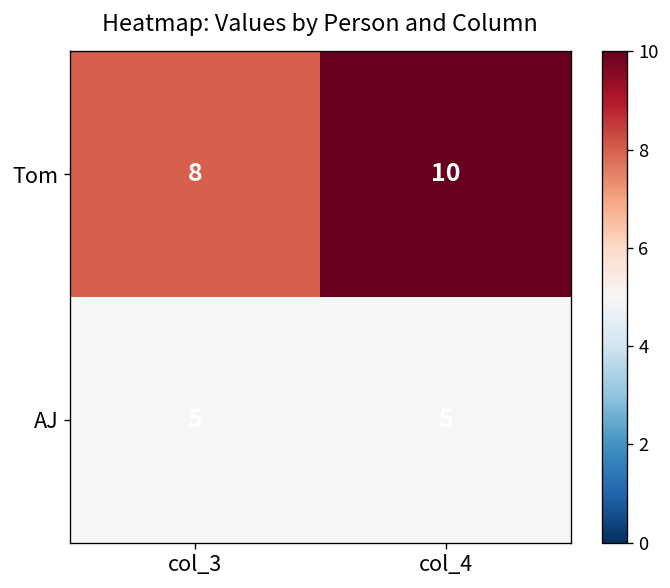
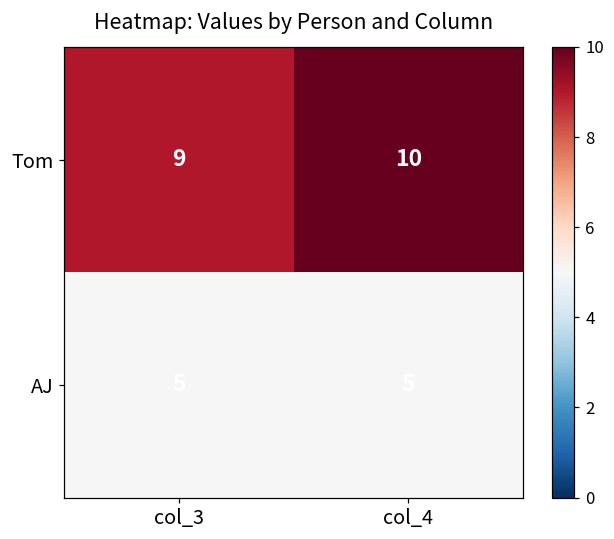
  {
    "Tom": {
-     "col_3": 8,
+     "col_3": 9,
      "col_4": 10
    }
  }
